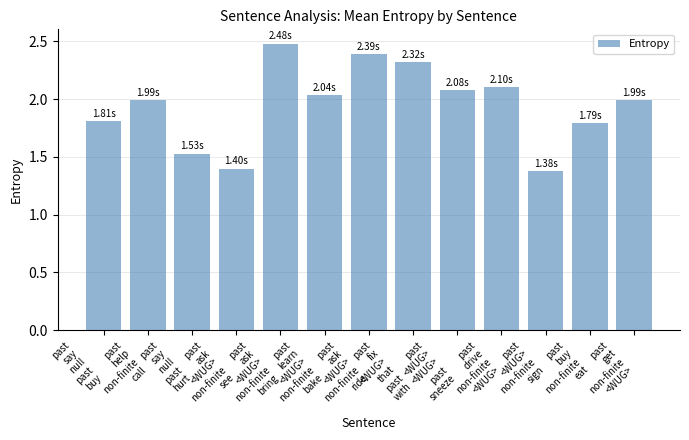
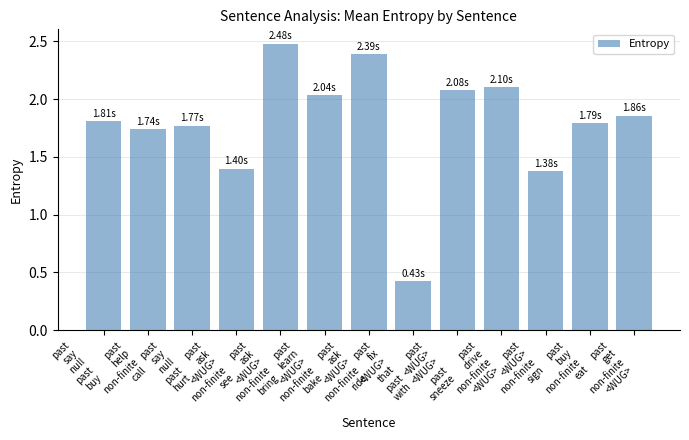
  {
    "past say null past buy": "1.81s",
-   "past help non-finite call": "1.99s",
-   "past say null past hurt": "1.53s",
+   "past help non-finite call": "1.74s",
+   "past say null past hurt": "1.77s",
    "past ask <WUG> non-finite see": "1.40s",
    "past ask <WUG> non-finite bring": "2.48s",
    "past learn <WUG> non-finite bake": "2.04s",
    "past ask <WUG> non-finite ride": "2.39s",
-   "past fix <WUG> that past with": "2.32s",
+   "past fix <WUG> that past with": "0.43s",
    "past <WUG> <WUG> past sneeze": "2.08s",
    "past drive non-finite <WUG>": "2.10s",
    "past <WUG> non-finite sign": "1.38s",
    "past buy non-finite eat": "1.79s",
-   "past get non-finite <WUG>": "1.99s"
+   "past get non-finite <WUG>": "1.86s"
  }
